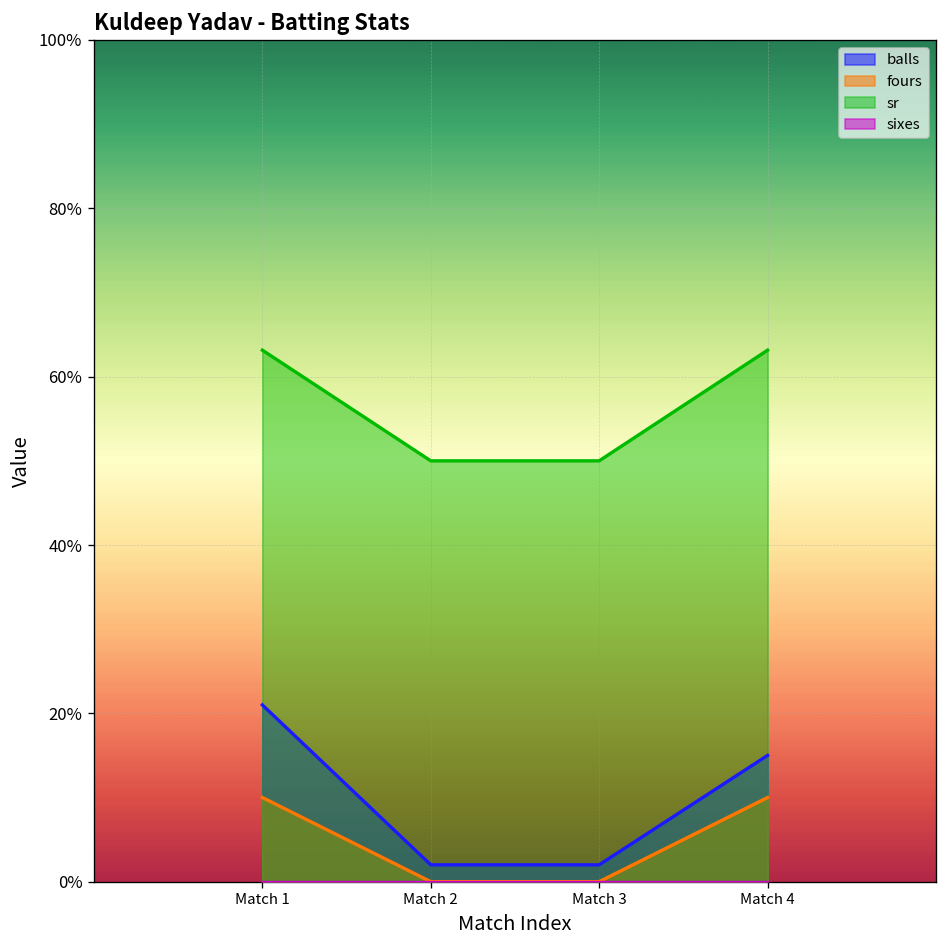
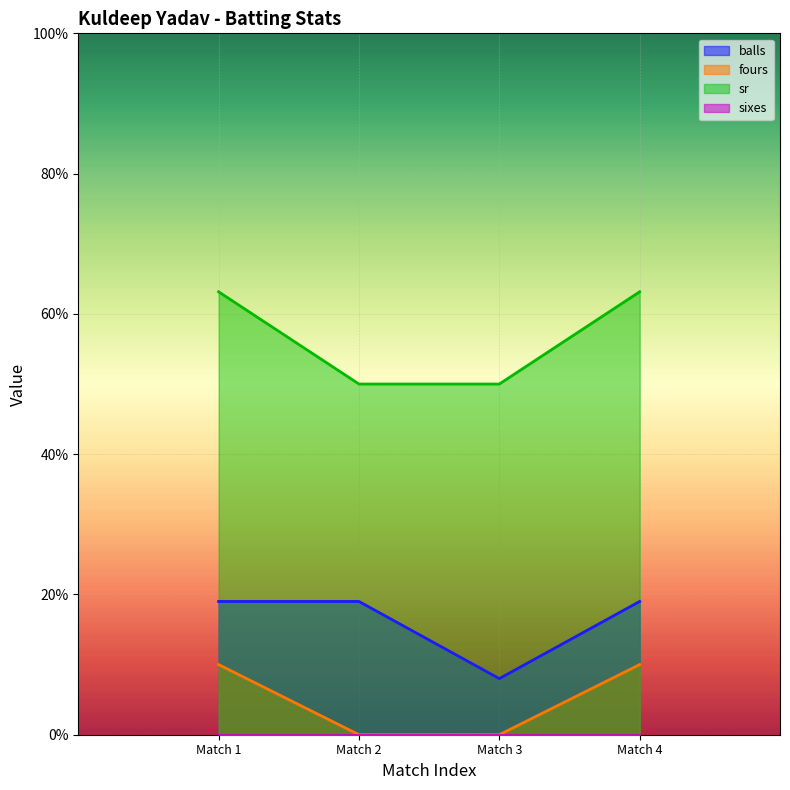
  {
    "balls": {
-     "Match 1": "21%",
-     "Match 2": "2%",
-     "Match 3": "2%",
-     "Match 4": "15%"
+     "Match 1": "19%",
+     "Match 2": "19%",
+     "Match 3": "8%",
+     "Match 4": "19%"
    },
    "fours": {
      "Match 1": "10%",
      "Match 4": "10%"
    },
    "sr": {
      "Match 1": "63%",
      "Match 2": "50%",
      "Match 3": "50%",
      "Match 4": "63%"
    },
    "sixes": {
      "Match 1": "0%",
      "Match 4": "0%"
    }
  }
